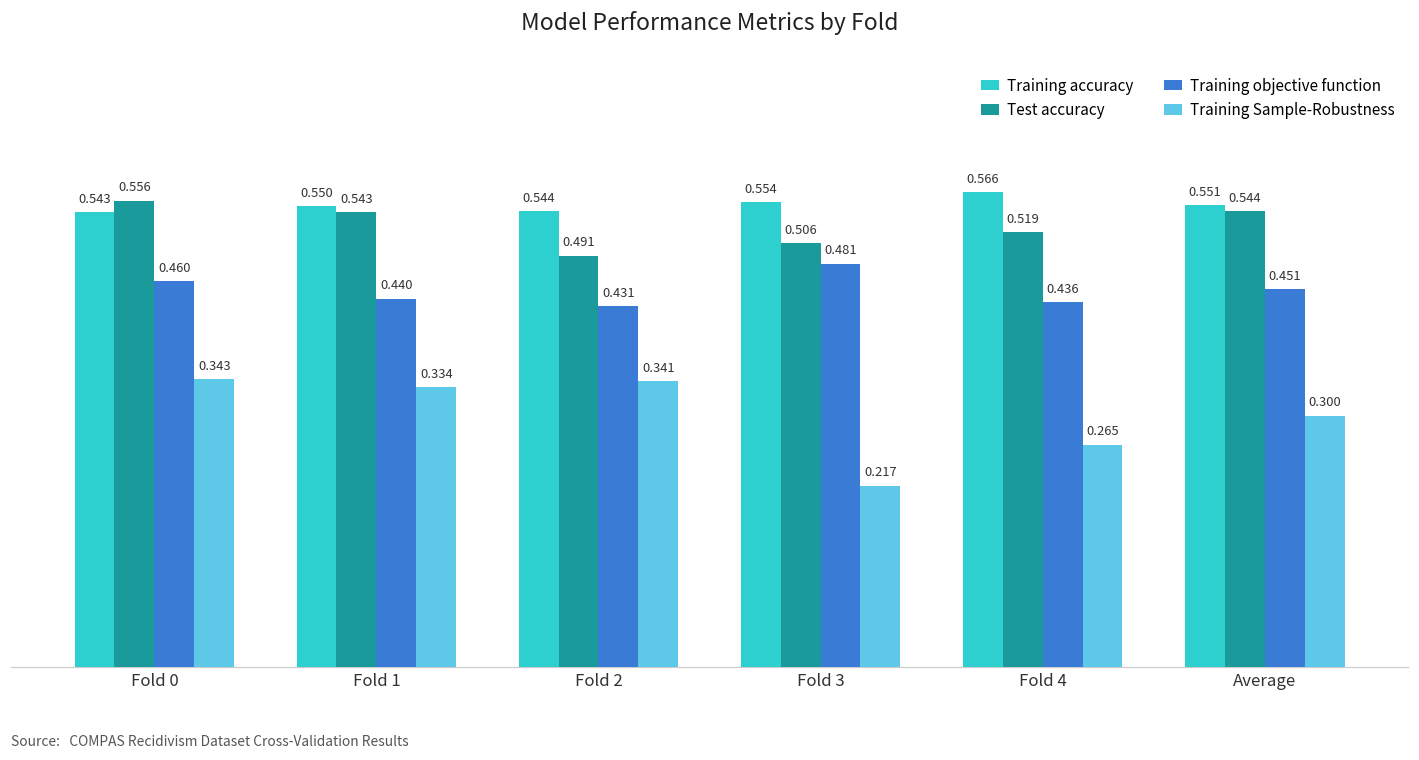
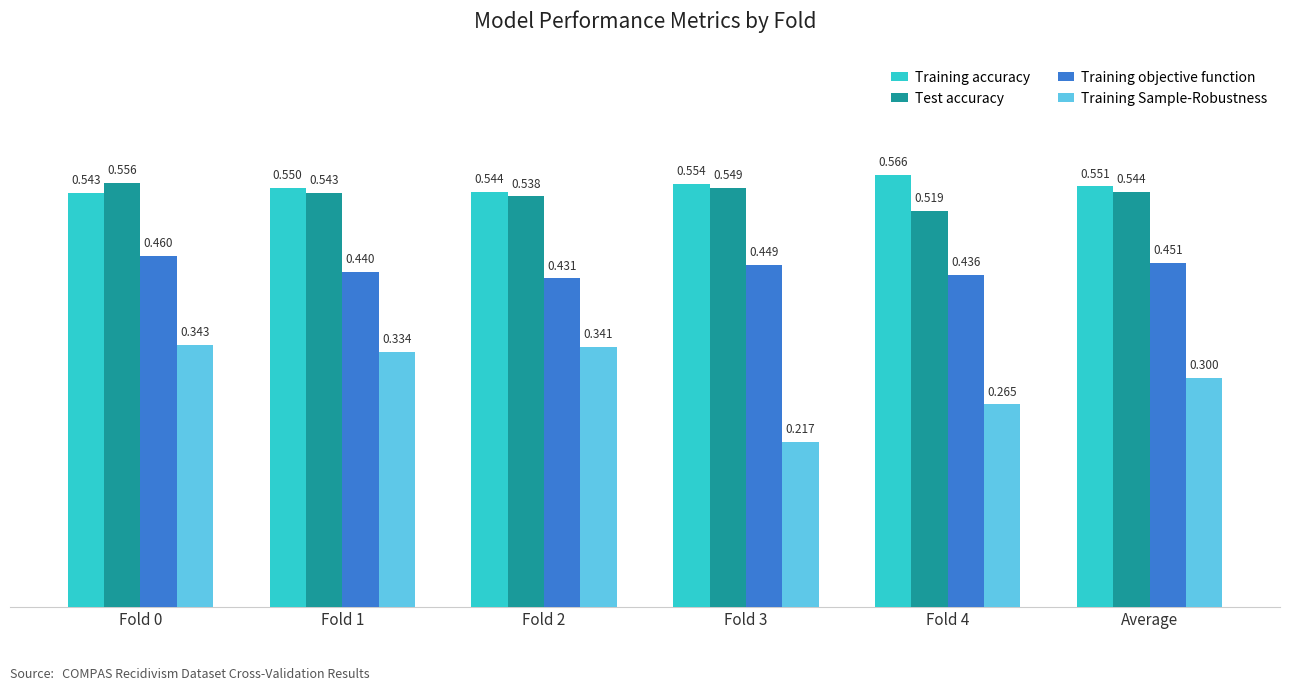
  {
    "Test accuracy": {
      "Fold 0": 0.556,
      "Fold 1": 0.543,
-     "Fold 2": 0.491,
-     "Fold 3": 0.506,
+     "Fold 2": 0.538,
+     "Fold 3": 0.549,
      "Fold 4": 0.519,
      "Average": 0.544
    },
    "Training objective function": {
      "Fold 0": 0.460,
      "Fold 1": 0.440,
      "Fold 2": 0.431,
-     "Fold 3": 0.481,
+     "Fold 3": 0.449,
      "Fold 4": 0.436,
      "Average": 0.451
    }
  }
